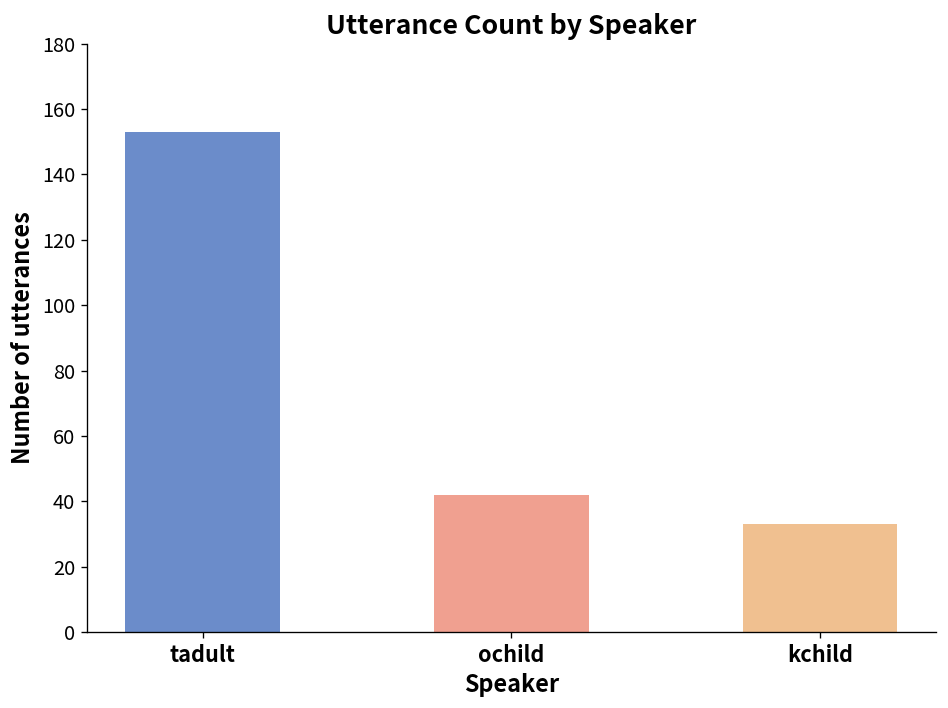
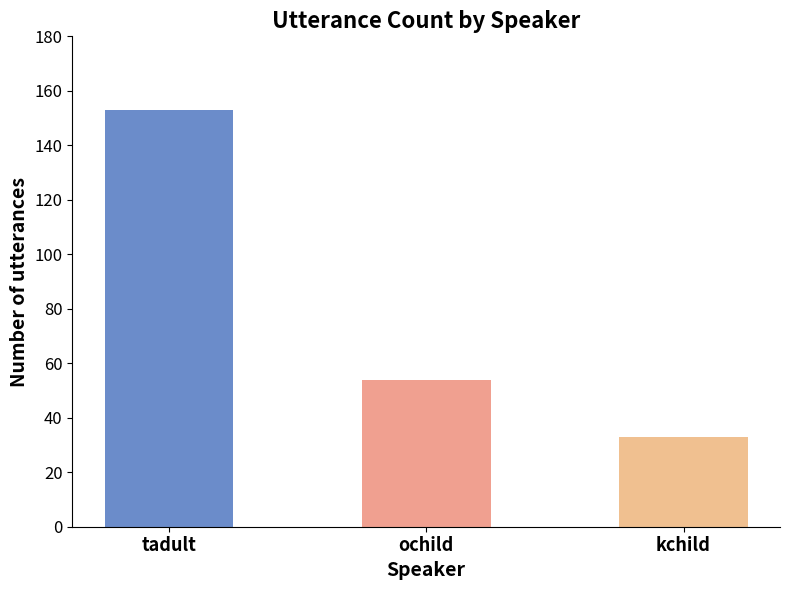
  {
    "tadult": 153,
-   "ochild": 42,
+   "ochild": 54,
    "kchild": 33
  }
